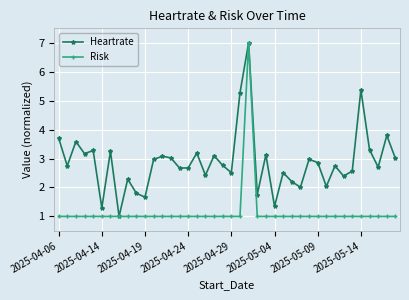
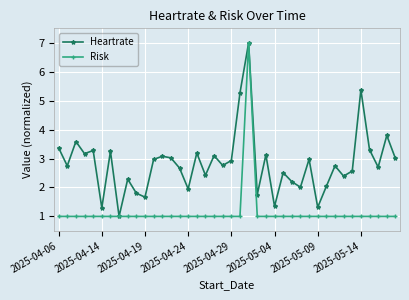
  {
    "Heartrate": {
-     "2025-04-06": 3.7,
+     "2025-04-06": 3.4,
      "2025-04-14": 1.3,
      "2025-04-19": 1.7,
-     "2025-04-24": 2.7,
-     "2025-04-29": 2.5,
+     "2025-04-24": 1.9,
+     "2025-04-29": 2.9,
      "2025-05-04": 1.3,
-     "2025-05-09": 2.9,
+     "2025-05-09": 1.3,
      "2025-05-14": 5.4
    },
    "Risk": {
      "2025-04-06": 1.0,
      "2025-04-14": 1.0,
      "2025-04-19": 1.0,
      "2025-04-24": 1.0,
      "2025-04-29": 1.0,
      "2025-05-04": 1.0,
      "2025-05-09": 1.0,
      "2025-05-14": 1.0
    }
  }
